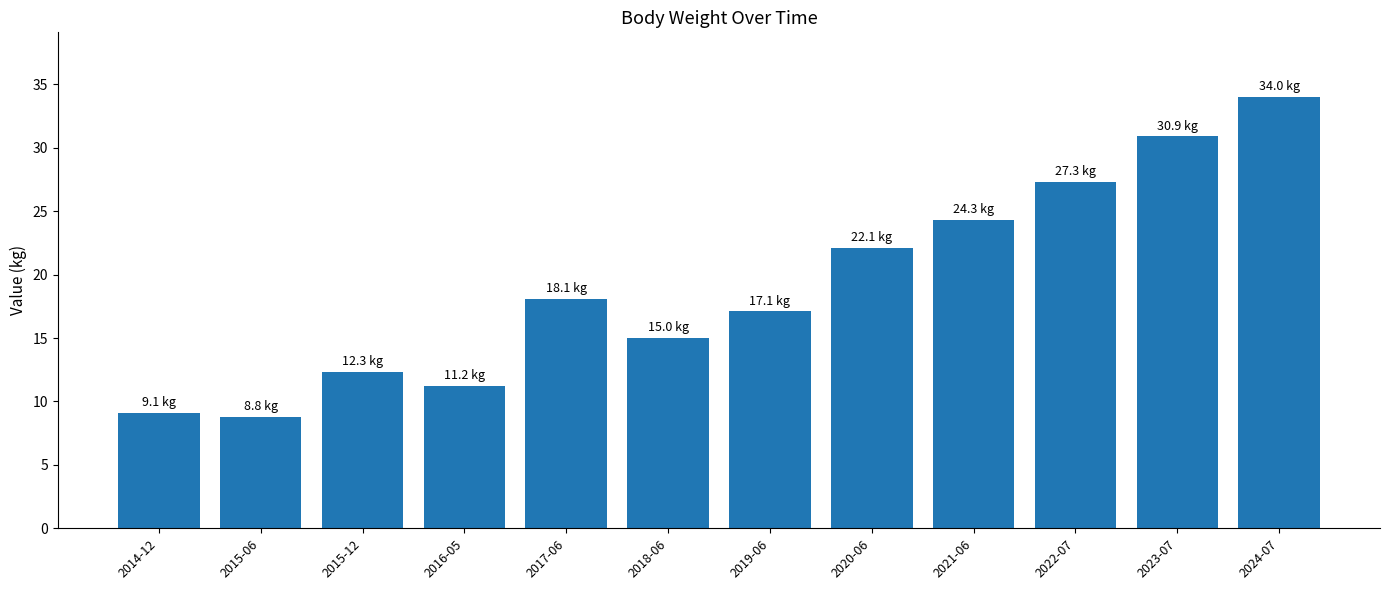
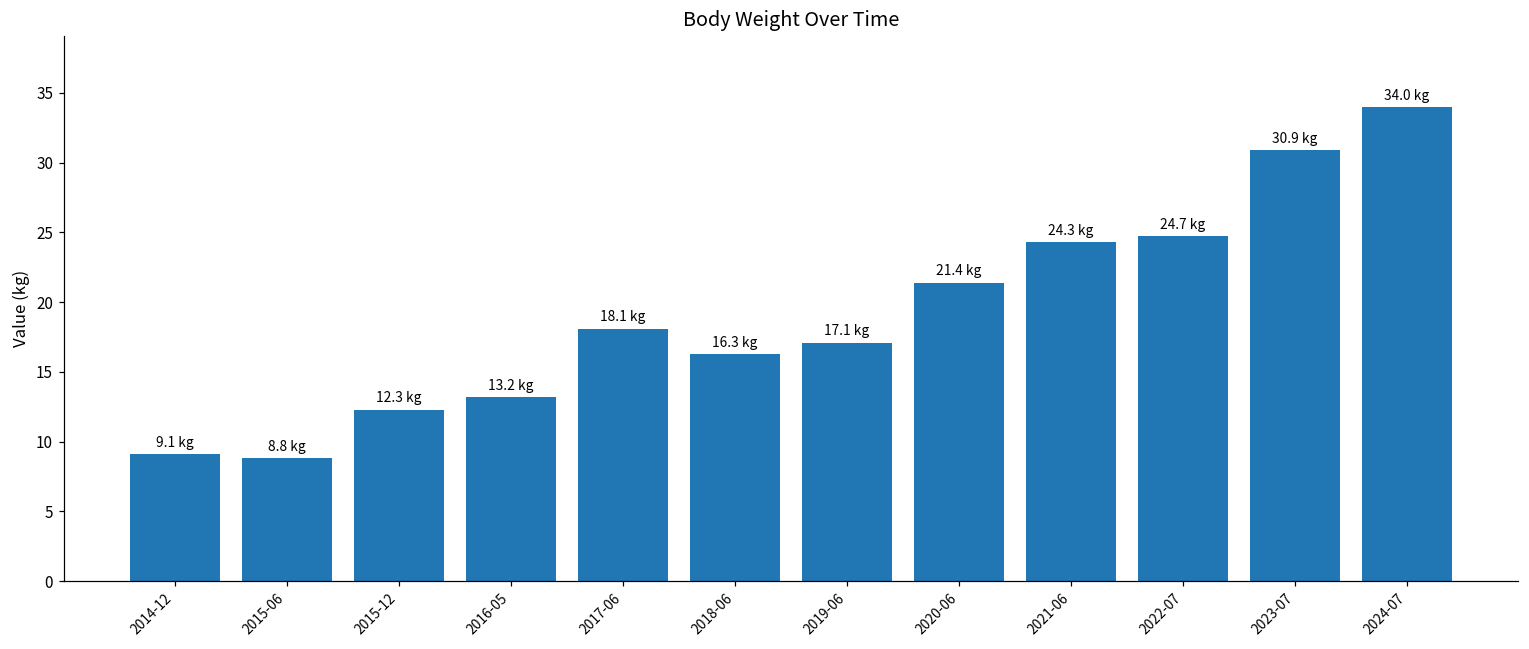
  {
    "2014-12": 9.1,
    "2015-06": 8.8,
    "2015-12": 12.3,
-   "2016-05": 11.2,
+   "2016-05": 13.2,
    "2017-06": 18.1,
-   "2018-06": 15.0,
+   "2018-06": 16.3,
    "2019-06": 17.1,
-   "2020-06": 22.1,
+   "2020-06": 21.4,
    "2021-06": 24.3,
-   "2022-07": 27.3,
+   "2022-07": 24.7,
    "2023-07": 30.9,
    "2024-07": 34.0
  }
